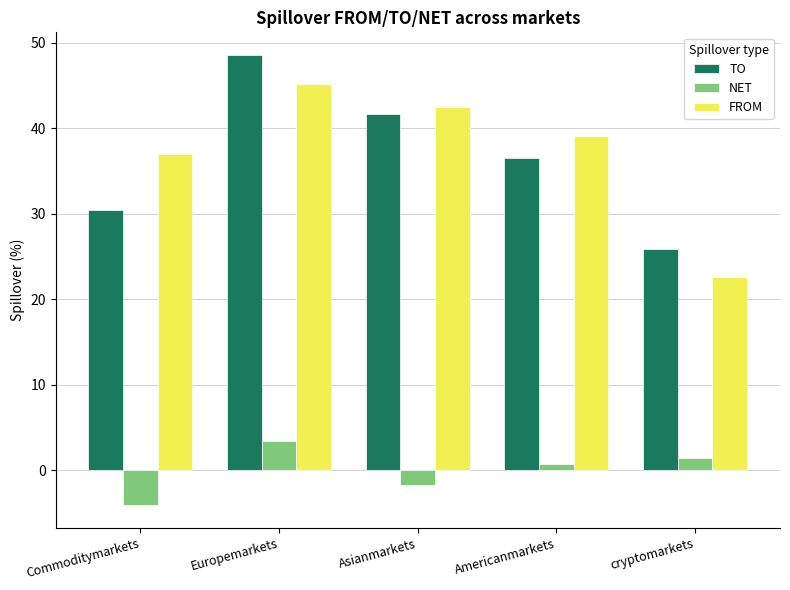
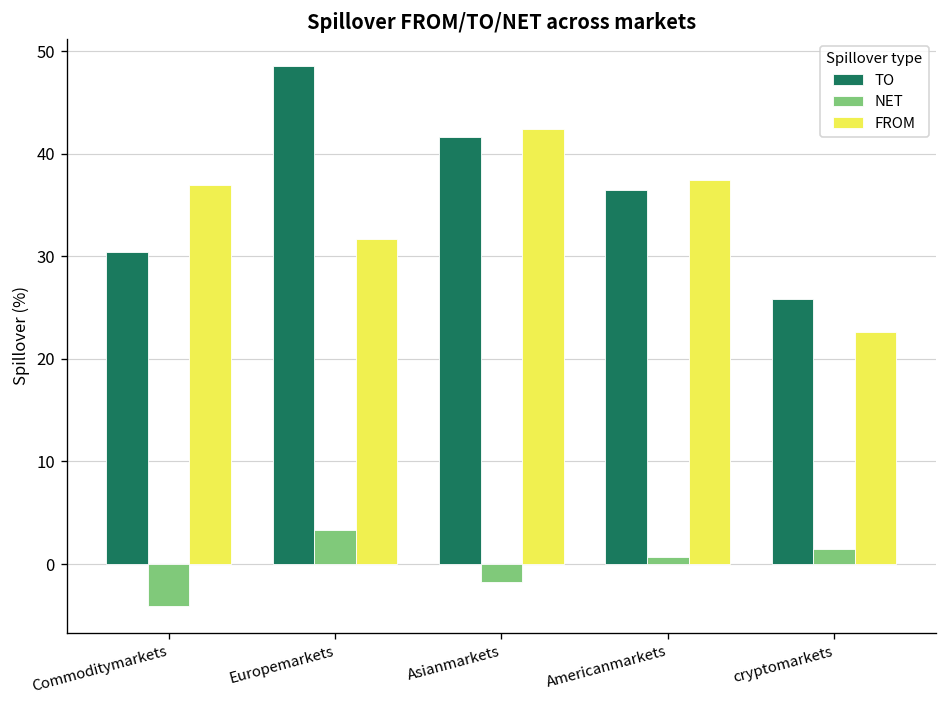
  {
    "TO": {
      "Commoditymarkets": 30,
      "Europemarkets": 49,
      "Asianmarkets": 42,
      "Americanmarkets": 37,
      "cryptomarkets": 26
    },
    "NET": {
      "Commoditymarkets": -4,
      "Europemarkets": 3,
      "Asianmarkets": -2,
      "Americanmarkets": 1,
      "cryptomarkets": 1
    },
    "FROM": {
      "Commoditymarkets": 37,
-     "Europemarkets": 45,
+     "Europemarkets": 32,
      "Asianmarkets": 42,
-     "Americanmarkets": 39,
+     "Americanmarkets": 38,
      "cryptomarkets": 23
    }
  }
